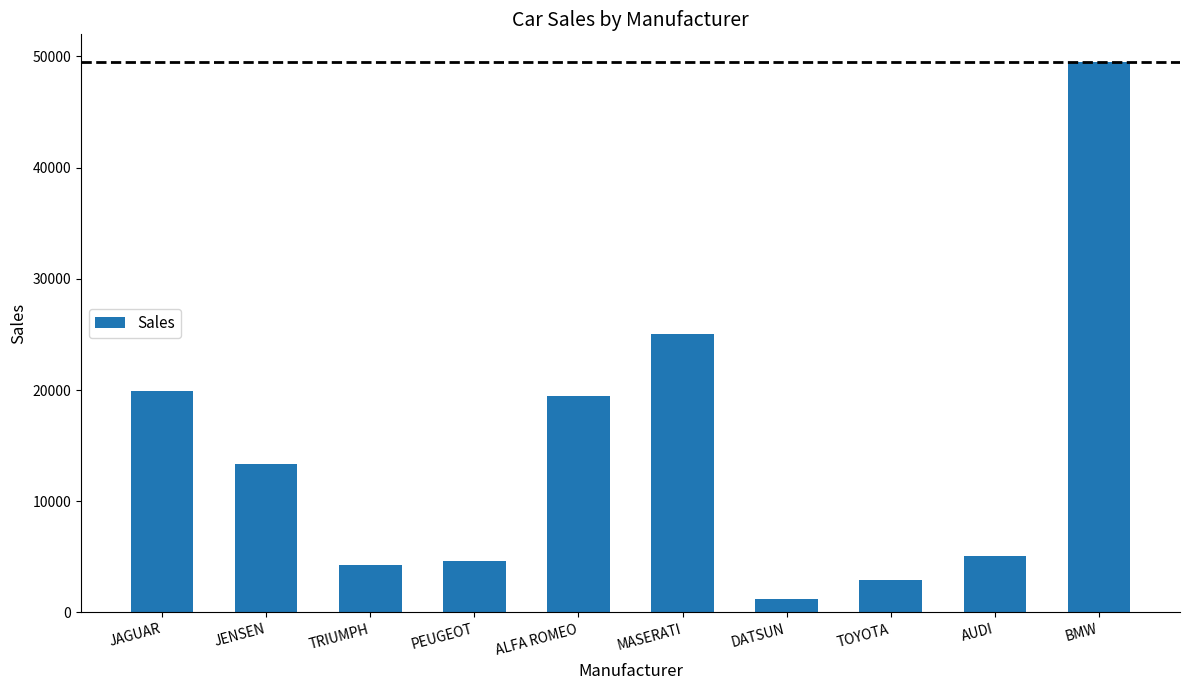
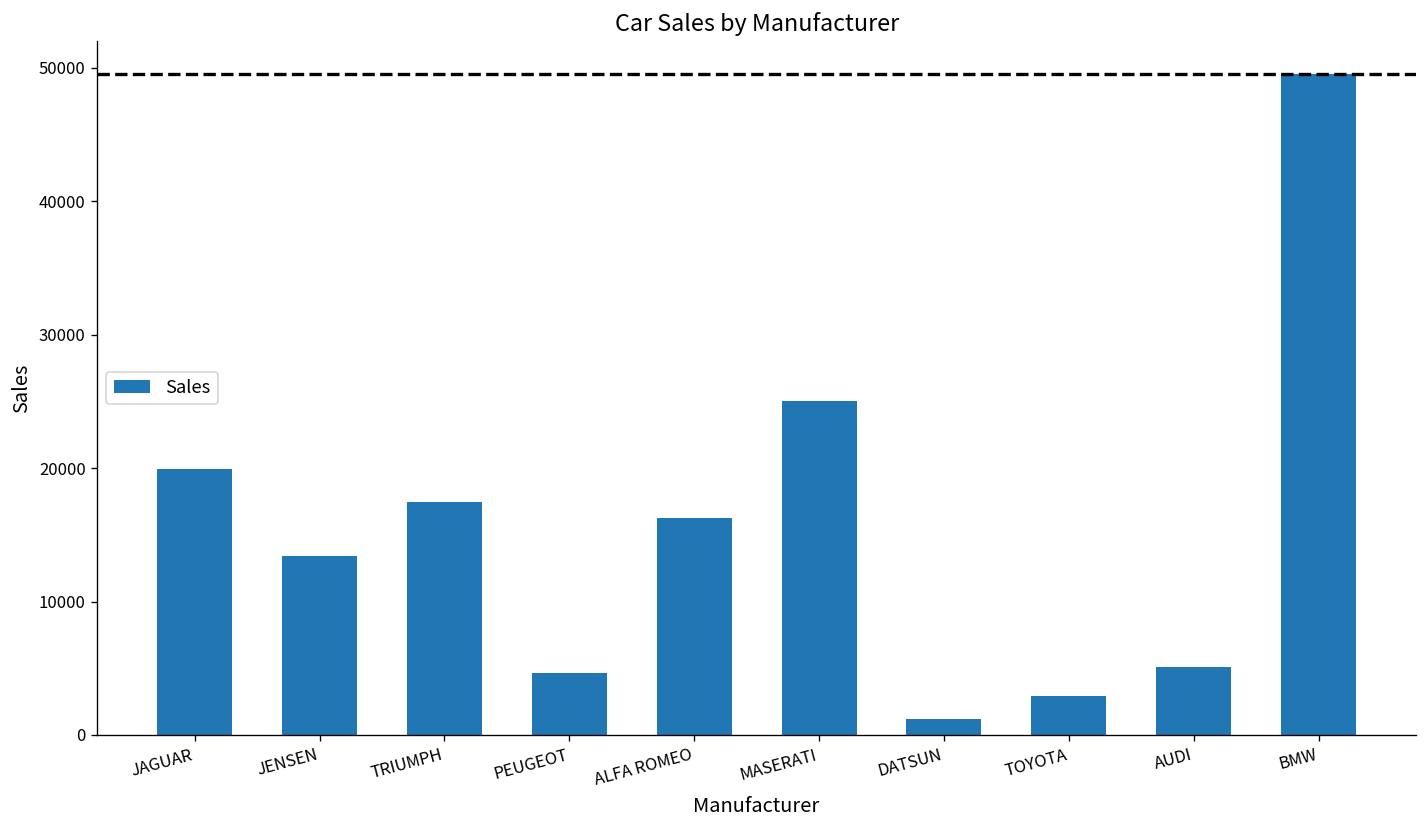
  {
    "JAGUAR": 19900,
    "JENSEN": 13400,
-   "TRIUMPH": 4300,
+   "TRIUMPH": 17400,
    "PEUGEOT": 4600,
-   "ALFA ROMEO": 19500,
+   "ALFA ROMEO": 16200,
    "MASERATI": 25000,
    "DATSUN": 1200,
    "TOYOTA": 2900,
    "AUDI": 5100,
    "BMW": 49500
  }
